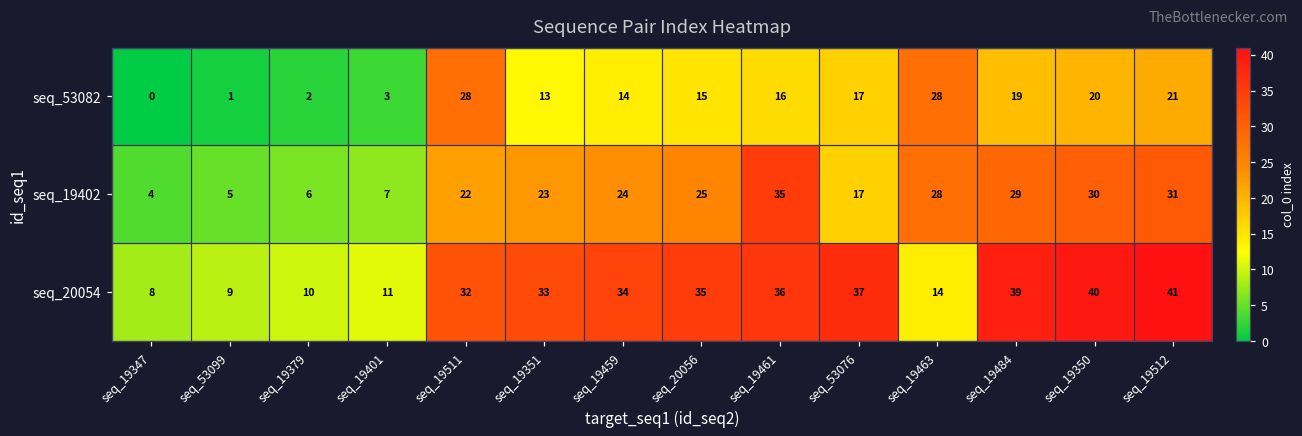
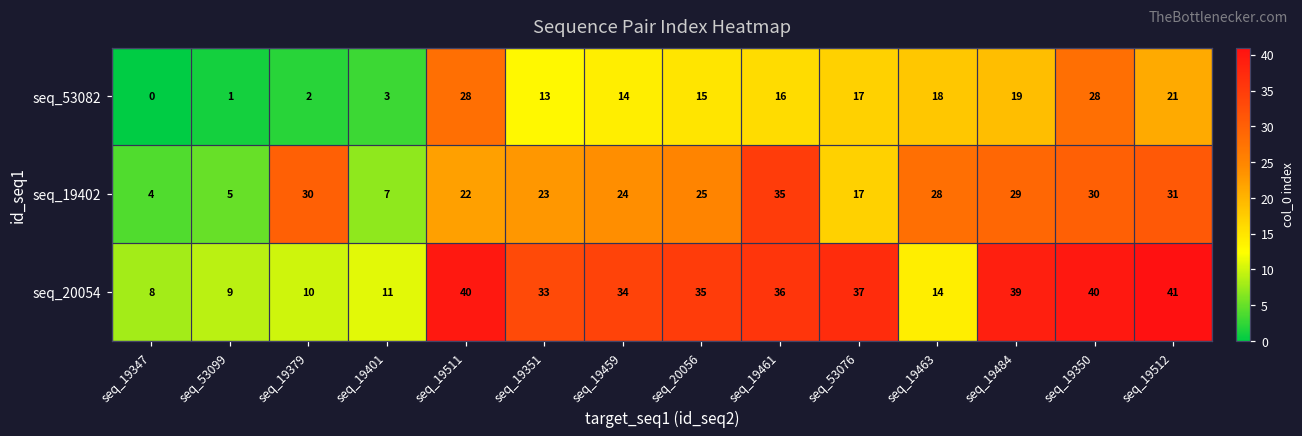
  {
    "seq_53082": {
      "seq_19347": 0,
      "seq_53099": 1,
      "seq_19379": 2,
      "seq_19401": 3,
      "seq_19511": 28,
      "seq_19351": 13,
      "seq_19459": 14,
      "seq_20056": 15,
      "seq_19461": 16,
      "seq_53076": 17,
-     "seq_19463": 28,
+     "seq_19463": 18,
      "seq_19484": 19,
-     "seq_19350": 20,
+     "seq_19350": 28,
      "seq_19512": 21
    },
    "seq_19402": {
      "seq_19347": 4,
      "seq_53099": 5,
-     "seq_19379": 6,
+     "seq_19379": 30,
      "seq_19401": 7,
      "seq_19511": 22,
      "seq_19351": 23,
      "seq_19459": 24,
      "seq_20056": 25,
      "seq_19461": 35,
      "seq_53076": 17,
      "seq_19463": 28,
      "seq_19484": 29,
      "seq_19350": 30,
      "seq_19512": 31
    },
    "seq_20054": {
      "seq_19347": 8,
      "seq_53099": 9,
      "seq_19379": 10,
      "seq_19401": 11,
-     "seq_19511": 32,
+     "seq_19511": 40,
      "seq_19351": 33,
      "seq_19459": 34,
      "seq_20056": 35,
      "seq_19461": 36,
      "seq_53076": 37,
      "seq_19463": 14,
      "seq_19484": 39,
      "seq_19350": 40,
      "seq_19512": 41
    }
  }
